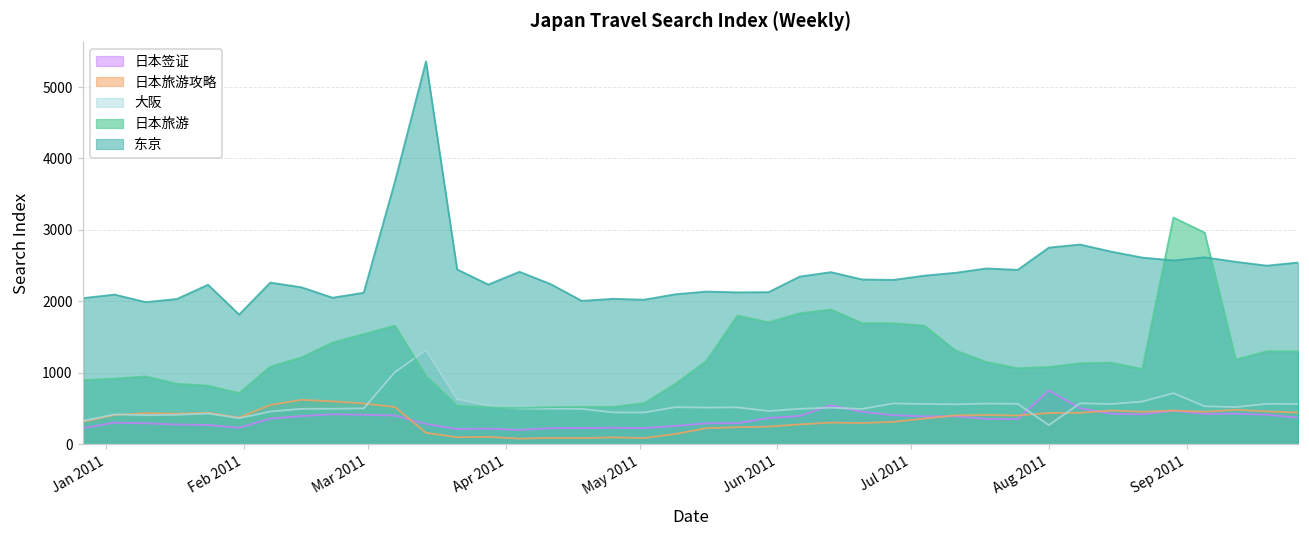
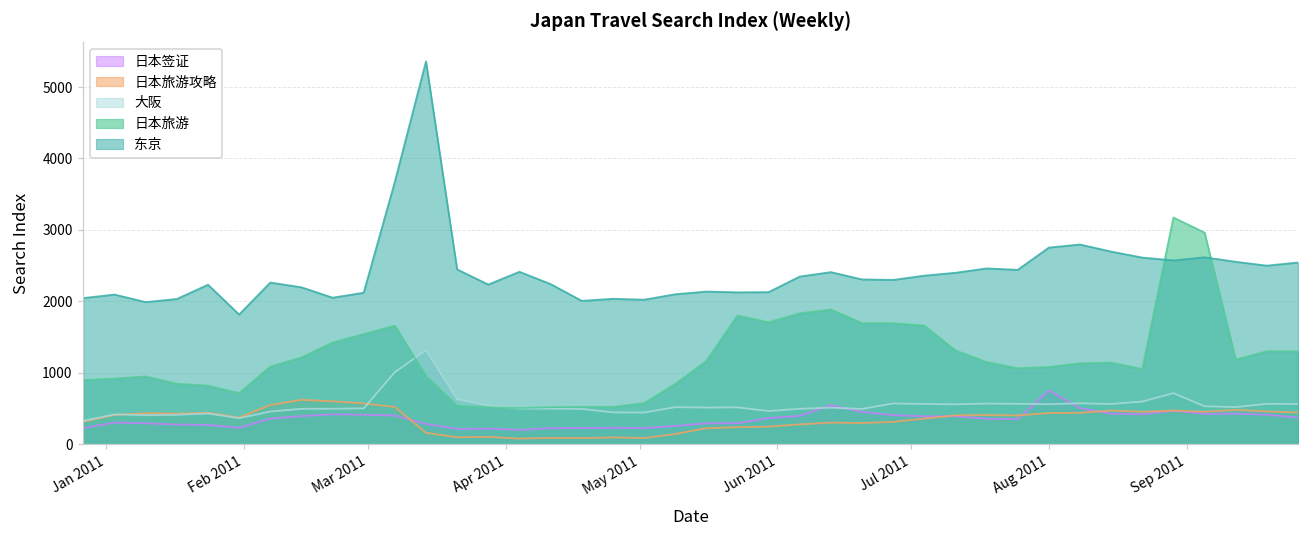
  {
    "日本签证": {
      "Aug 2011": 800
    },
    "日本旅游攻略": {
      "Aug 2011": 400
    },
    "大阪": {
-     "Aug 2011": 300
+     "Aug 2011": 600
    }
  }
